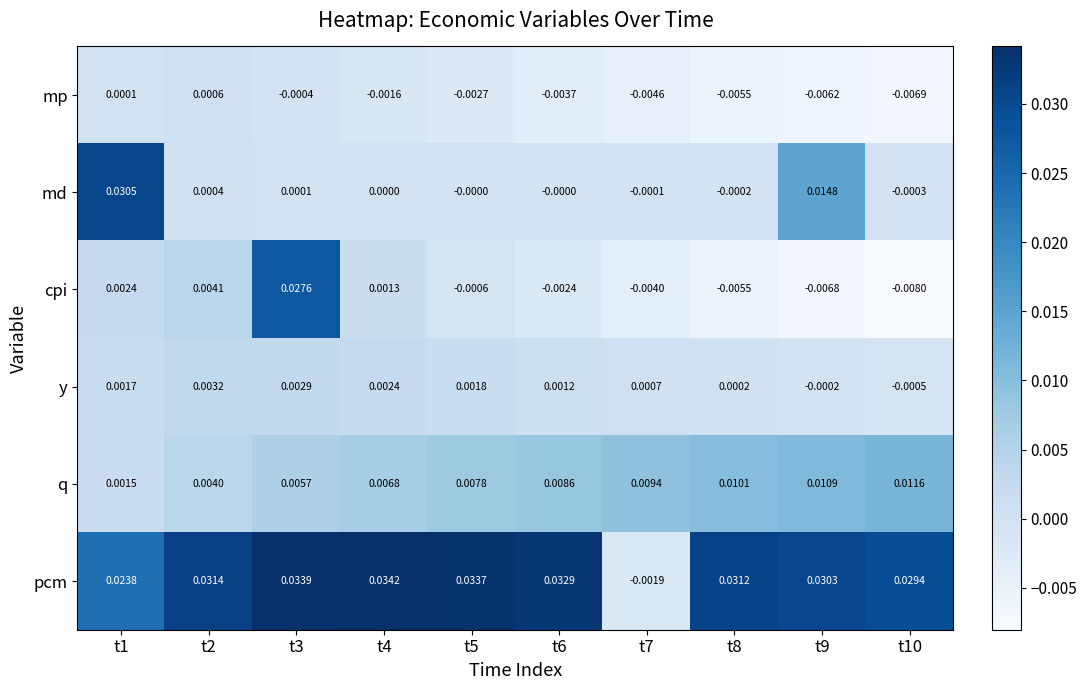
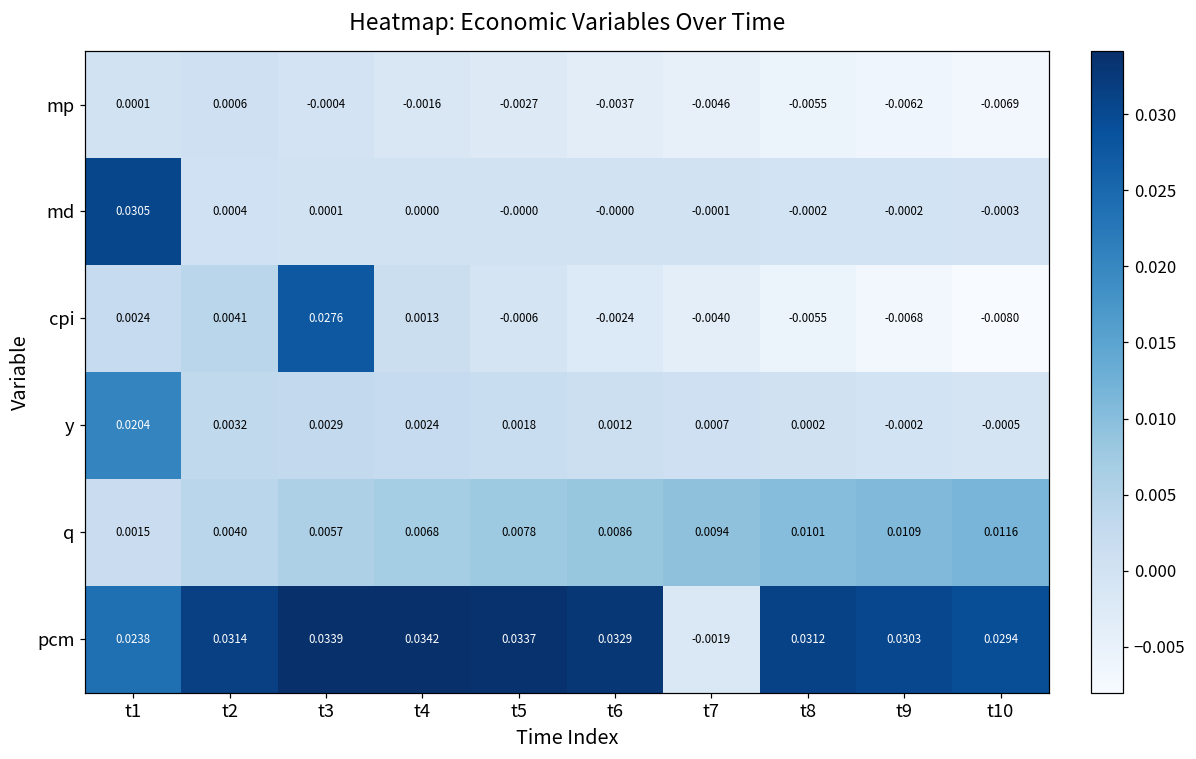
  {
    "mp": {
      "t1": 0.0001,
      "t2": 0.0006,
      "t3": -0.0004,
      "t4": -0.0016,
      "t5": -0.0027,
      "t6": -0.0037,
      "t7": -0.0046,
      "t8": -0.0055,
      "t9": -0.0062,
      "t10": -0.0069
    },
    "md": {
      "t1": 0.0305,
      "t2": 0.0004,
      "t3": 0.0001,
      "t4": 0.0000,
      "t5": -0.0000,
      "t6": -0.0000,
      "t7": -0.0001,
      "t8": -0.0002,
-     "t9": 0.0148,
+     "t9": -0.0002,
      "t10": -0.0003
    },
    "cpi": {
      "t1": 0.0024,
      "t2": 0.0041,
      "t3": 0.0276,
      "t4": 0.0013,
      "t5": -0.0006,
      "t6": -0.0024,
      "t7": -0.0040,
      "t8": -0.0055,
      "t9": -0.0068,
      "t10": -0.0080
    },
    "y": {
-     "t1": 0.0017,
+     "t1": 0.0204,
      "t2": 0.0032,
      "t3": 0.0029,
      "t4": 0.0024,
      "t5": 0.0018,
      "t6": 0.0012,
      "t7": 0.0007,
      "t8": 0.0002,
      "t9": -0.0002,
      "t10": -0.0005
    },
    "q": {
      "t1": 0.0015,
      "t2": 0.0040,
      "t3": 0.0057,
      "t4": 0.0068,
      "t5": 0.0078,
      "t6": 0.0086,
      "t7": 0.0094,
      "t8": 0.0101,
      "t9": 0.0109,
      "t10": 0.0116
    },
    "pcm": {
      "t1": 0.0238,
      "t2": 0.0314,
      "t3": 0.0339,
      "t4": 0.0342,
      "t5": 0.0337,
      "t6": 0.0329,
      "t7": -0.0019,
      "t8": 0.0312,
      "t9": 0.0303,
      "t10": 0.0294
    }
  }
